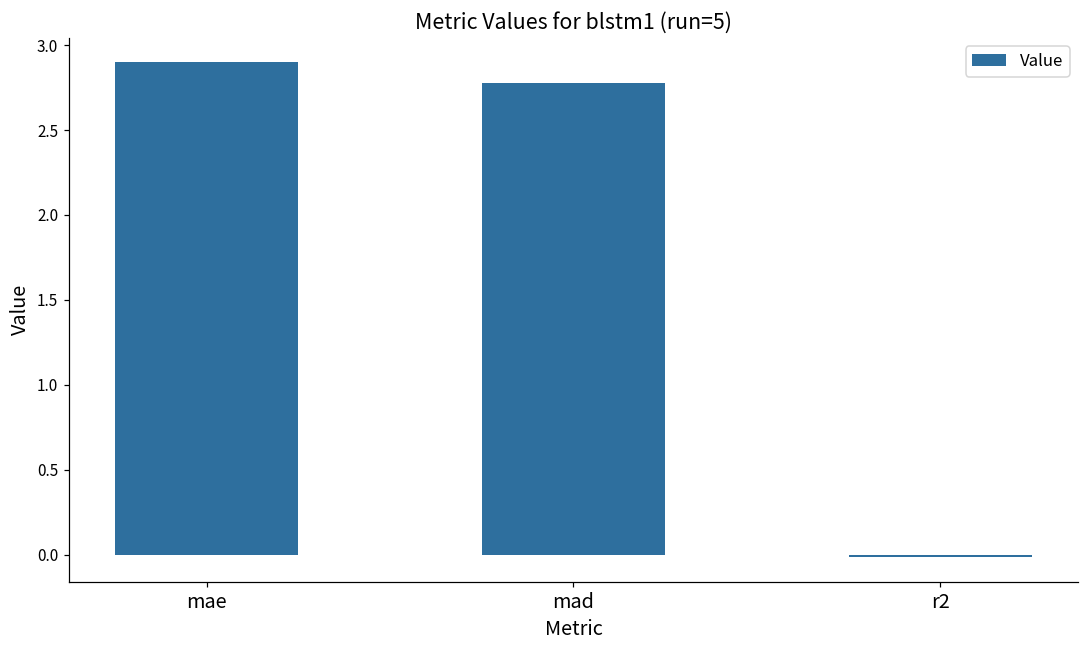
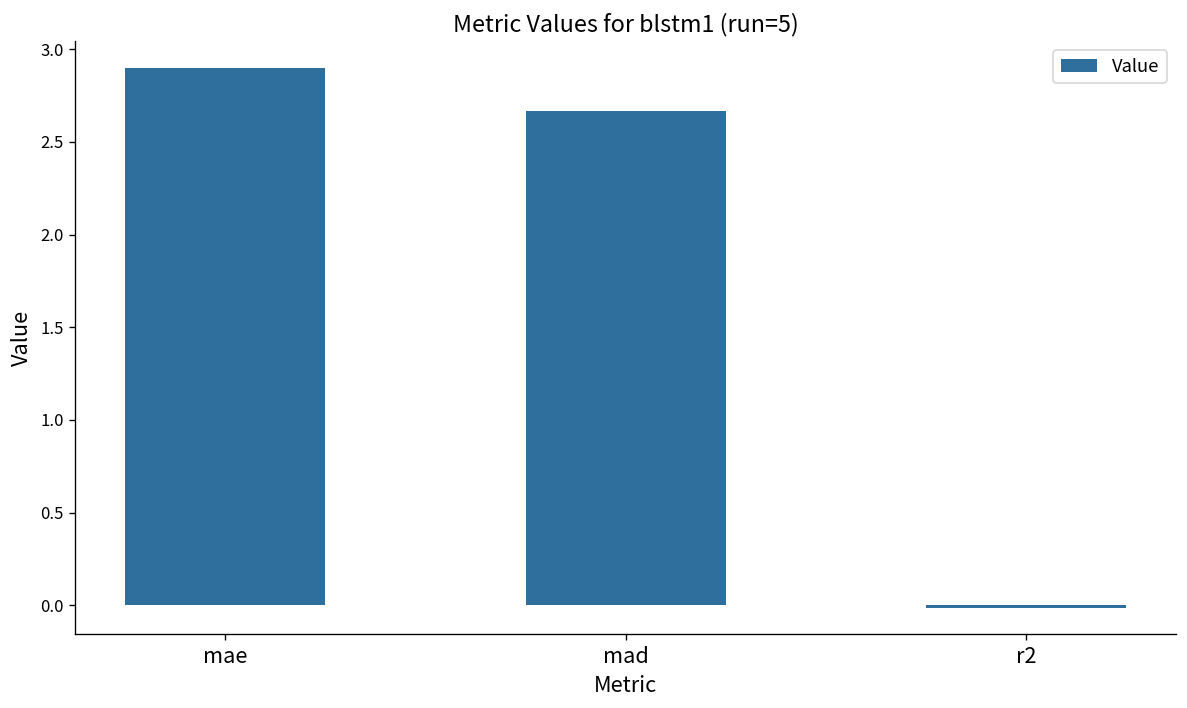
  {
    "mae": 2.90,
-   "mad": 2.78
+   "mad": 2.67
  }
